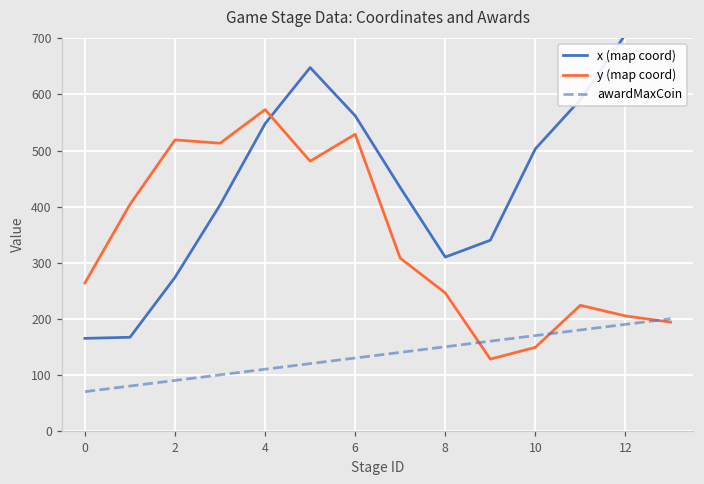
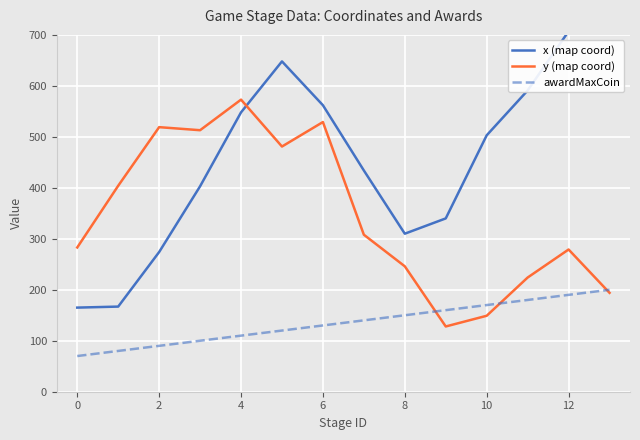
  {
    "y (map coord)": {
-     "0": 260,
+     "0": 280,
      "2": 520,
      "4": 570,
      "6": 530,
      "8": 250,
      "10": 150,
-     "12": 210
+     "12": 280
    }
  }
